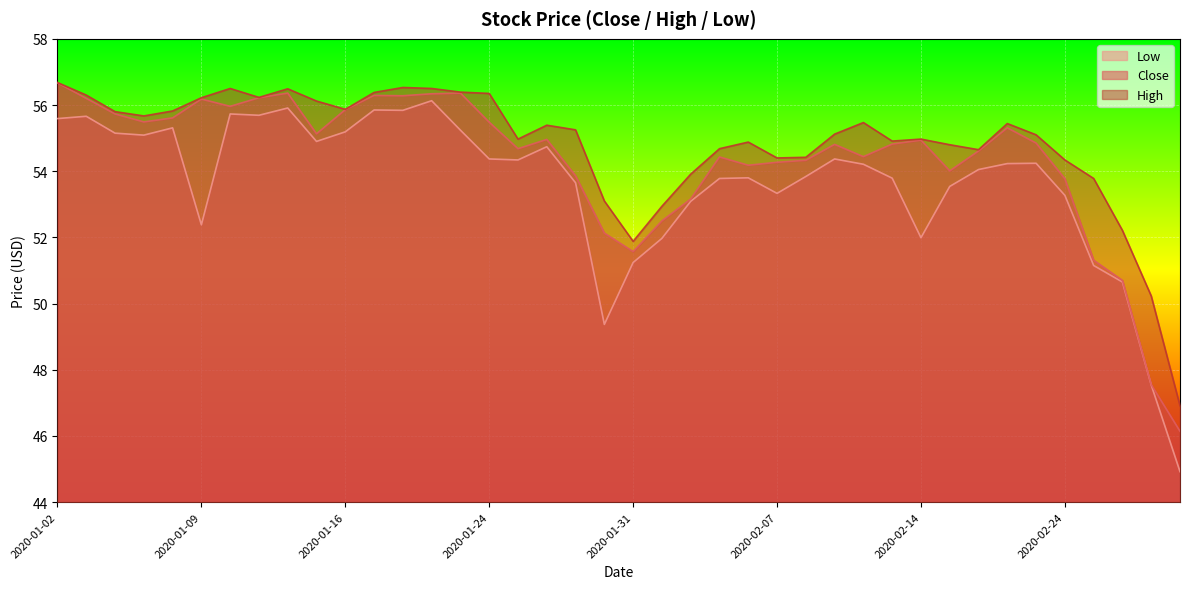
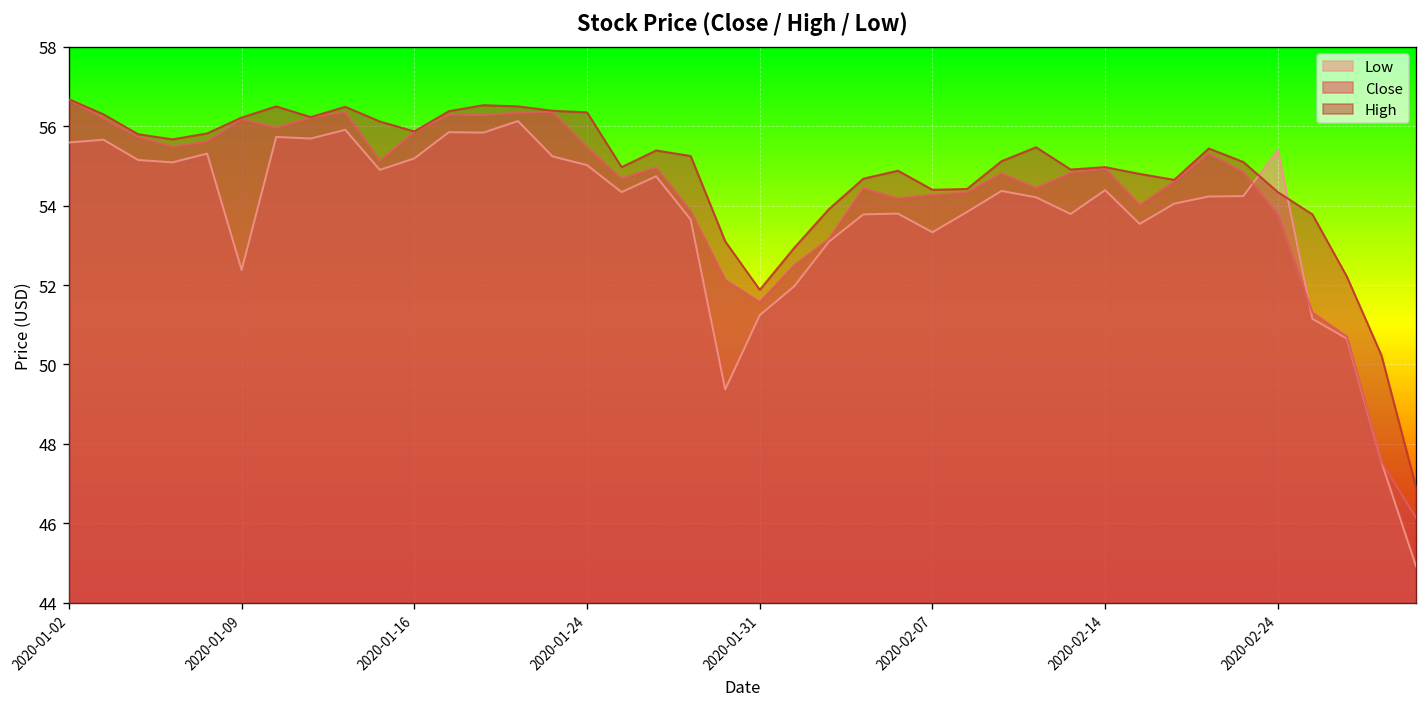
  {
    "Low": {
      "2020-01-02": 55.6,
      "2020-01-09": 52.4,
      "2020-01-16": 55.2,
-     "2020-01-24": 54.4,
+     "2020-01-24": 55.0,
      "2020-01-31": 51.2,
      "2020-02-07": 53.3,
-     "2020-02-14": 52.0,
-     "2020-02-24": 53.3
+     "2020-02-14": 54.4,
+     "2020-02-24": 55.4
    }
  }
